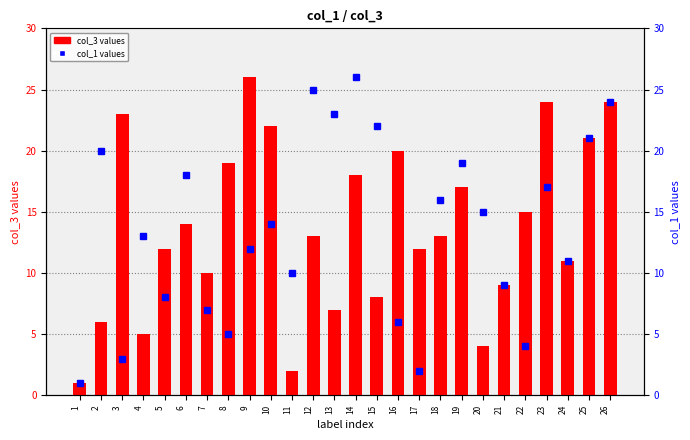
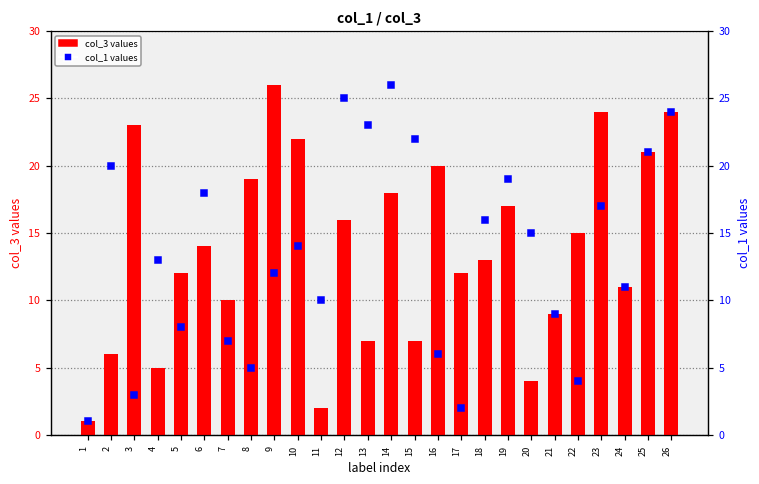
  {
    "col_3 values": {
      "1": 1,
      "2": 6,
      "3": 23,
      "4": 5,
      "5": 12,
      "6": 14,
      "7": 10,
      "8": 19,
      "9": 26,
      "10": 22,
      "11": 2,
-     "12": 13,
+     "12": 16,
      "13": 7,
      "14": 18,
-     "15": 8,
+     "15": 7,
      "16": 20,
      "17": 12,
      "18": 13,
      "19": 17,
      "20": 4,
      "21": 9,
      "22": 15,
      "23": 24,
      "24": 11,
      "25": 21,
      "26": 24
    }
  }
